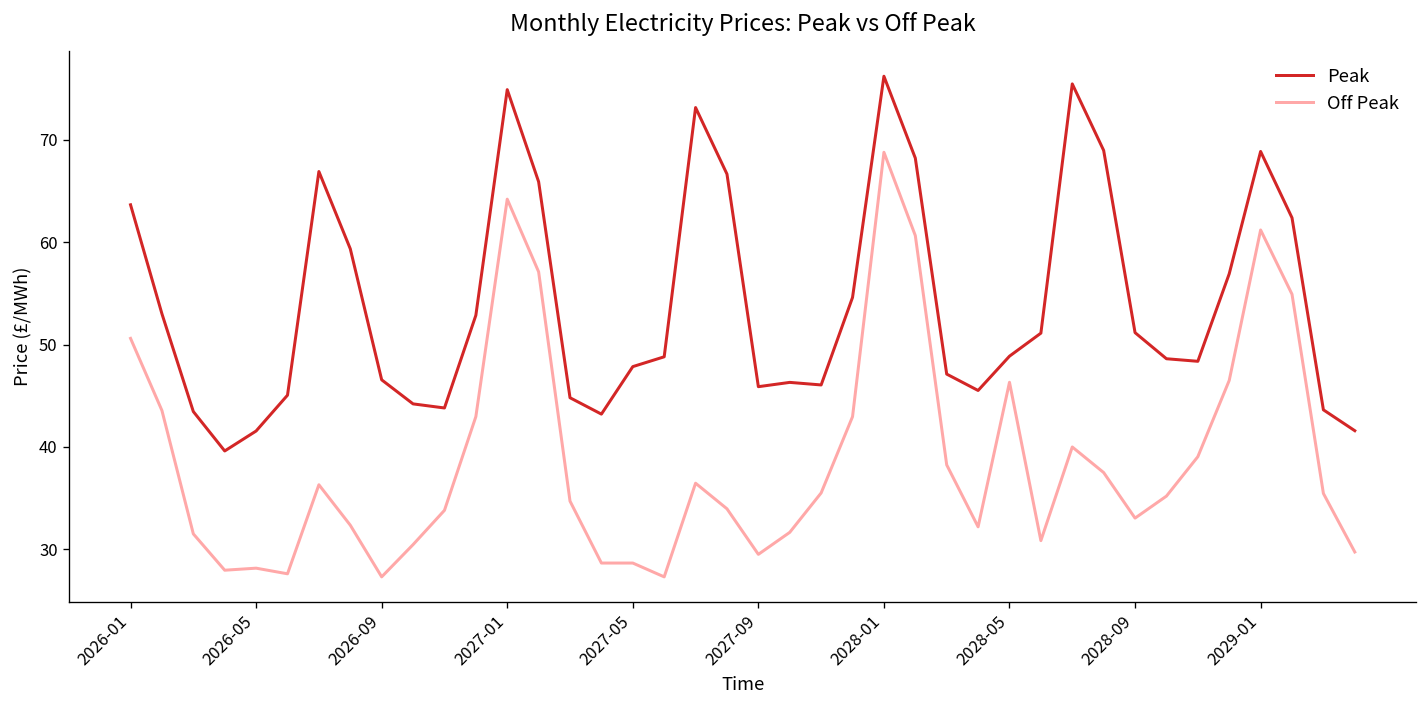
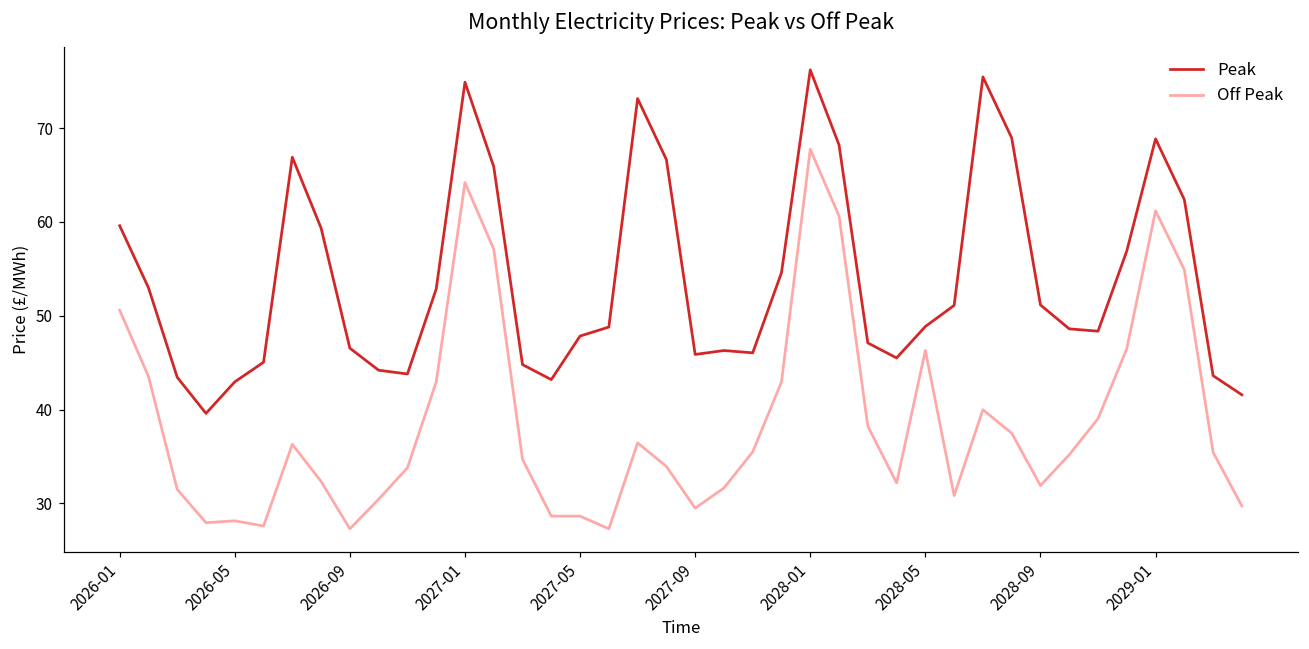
  {
    "Peak": {
-     "2026-01": 64,
-     "2026-05": 42,
+     "2026-01": 60,
+     "2026-05": 43,
      "2026-09": 47,
      "2027-01": 75,
      "2027-05": 48,
      "2027-09": 46,
      "2028-01": 76,
      "2028-05": 49,
      "2028-09": 51,
      "2029-01": 69
    },
    "Off Peak": {
      "2026-01": 51,
      "2026-05": 28,
      "2026-09": 27,
      "2027-01": 64,
      "2027-05": 29,
      "2027-09": 30,
-     "2028-01": 69,
+     "2028-01": 68,
      "2028-05": 46,
-     "2028-09": 33,
+     "2028-09": 32,
      "2029-01": 61
    }
  }
